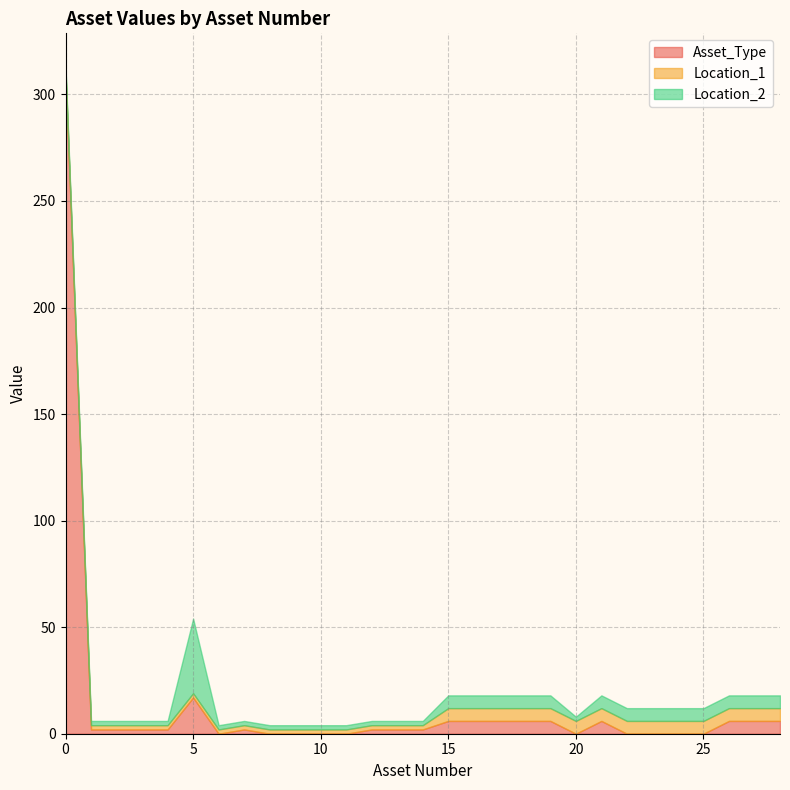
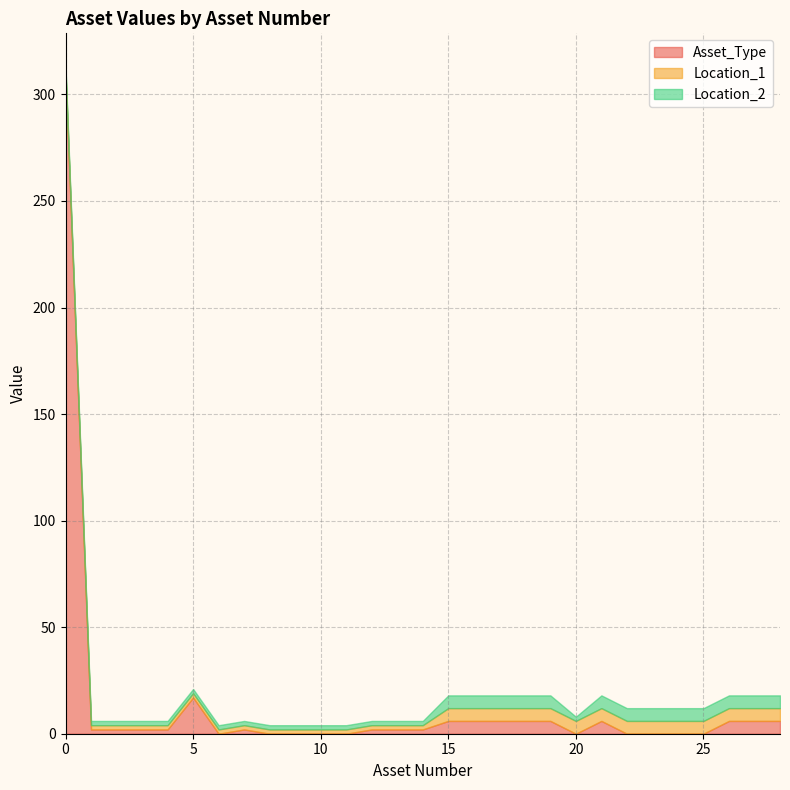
  {
    "Asset_Type": {
      "0": 309,
      "5": 17,
      "10": 0,
      "15": 6,
      "20": 0,
      "25": 0
    },
    "Location_1": {
      "0": 2,
      "5": 2,
      "10": 2,
      "15": 6,
      "20": 6,
      "25": 6
    },
    "Location_2": {
      "0": 2,
-     "5": 35,
+     "5": 2,
      "10": 2,
      "15": 6,
      "20": 2,
      "25": 6
    }
  }
